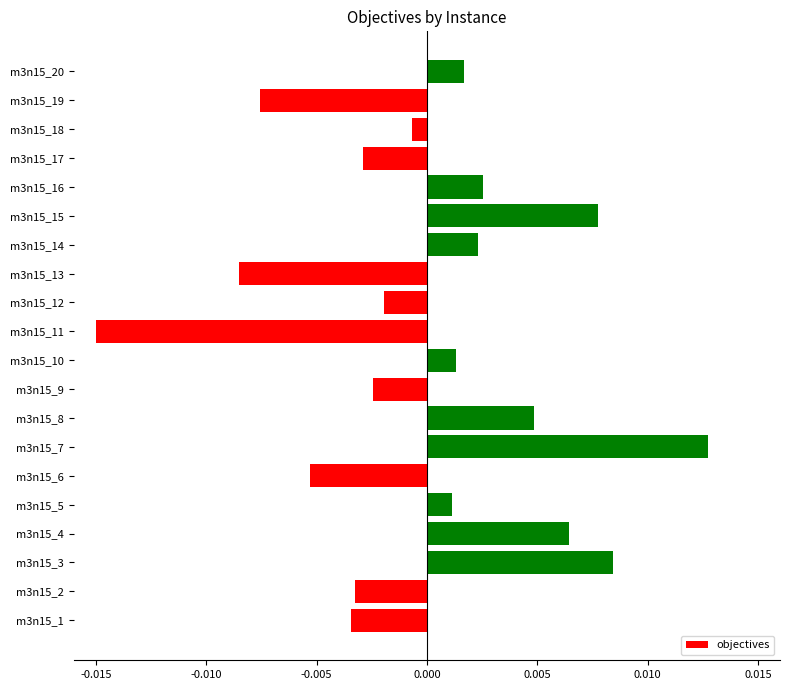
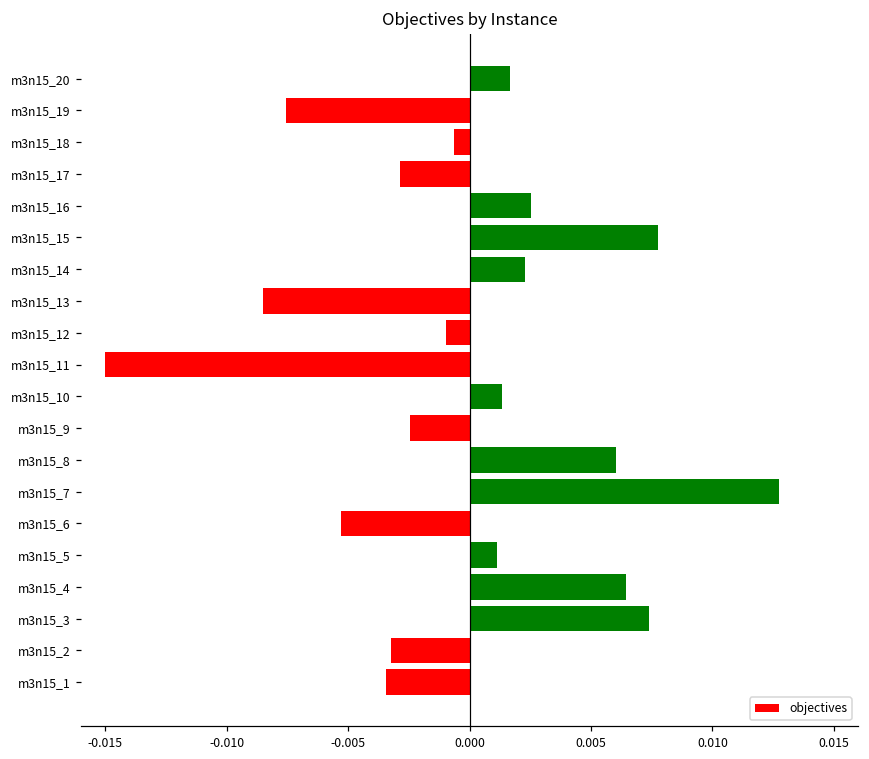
  {
    "m3n15_20": 0.0017,
    "m3n15_19": -0.0076,
    "m3n15_18": -0.0007,
    "m3n15_17": -0.0029,
    "m3n15_16": 0.0025,
    "m3n15_15": 0.0078,
    "m3n15_14": 0.0023,
    "m3n15_13": -0.0085,
-   "m3n15_12": -0.0019,
+   "m3n15_12": -0.0010,
    "m3n15_11": -0.0150,
    "m3n15_10": 0.0013,
    "m3n15_9": -0.0024,
-   "m3n15_8": 0.0049,
+   "m3n15_8": 0.0060,
    "m3n15_7": 0.0128,
    "m3n15_6": -0.0053,
    "m3n15_5": 0.0011,
    "m3n15_4": 0.0065,
-   "m3n15_3": 0.0084,
+   "m3n15_3": 0.0074,
    "m3n15_2": -0.0032,
    "m3n15_1": -0.0034
  }
